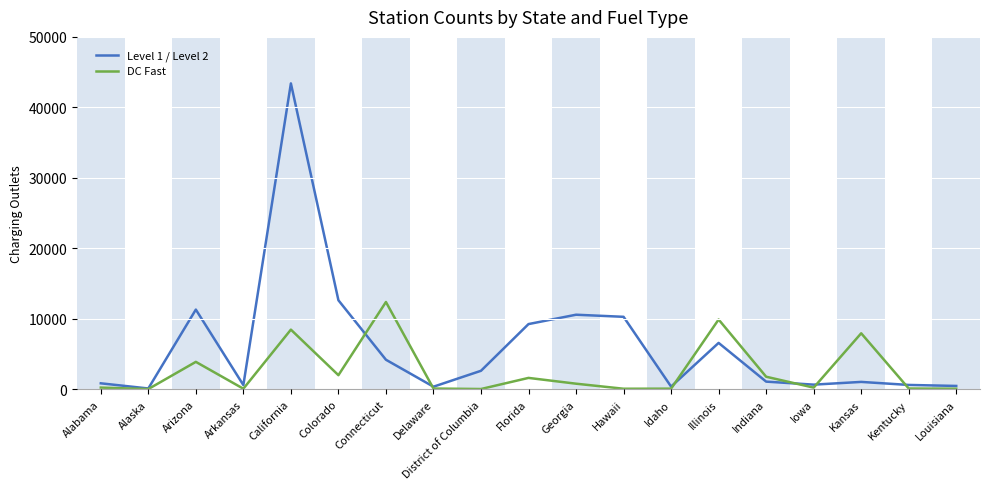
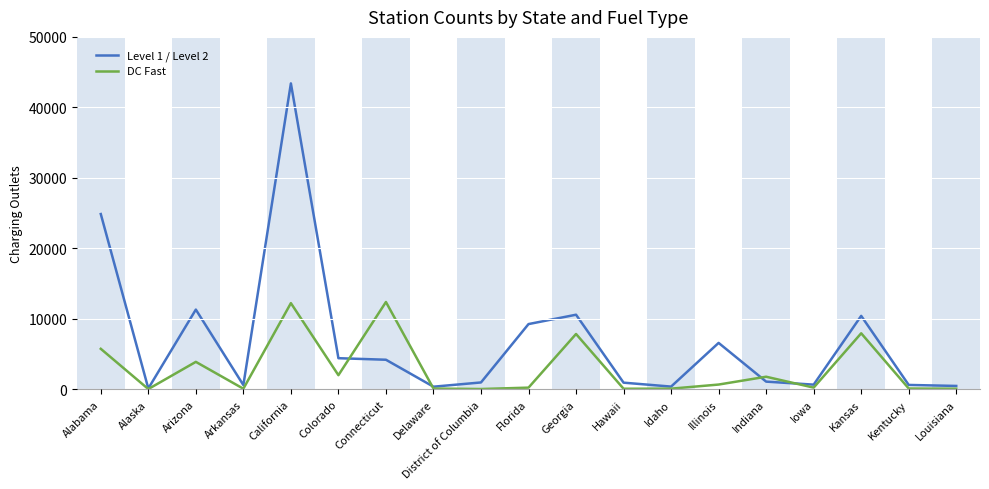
  {
    "Level 1 / Level 2": {
-     "Alabama": 1000,
+     "Alabama": 25000,
      "Arizona": 11000,
      "Arkansas": 1000,
      "California": 43000,
-     "Colorado": 13000,
+     "Colorado": 4000,
      "Connecticut": 4000,
-     "District of Columbia": 3000,
+     "District of Columbia": 1000,
      "Florida": 9000,
      "Georgia": 11000,
-     "Hawaii": 10000,
+     "Hawaii": 1000,
      "Illinois": 7000,
      "Indiana": 1000,
      "Iowa": 1000,
-     "Kansas": 1000,
+     "Kansas": 10000,
      "Kentucky": 1000,
      "Louisiana": 0
    },
    "DC Fast": {
-     "Alabama": 0,
+     "Alabama": 6000,
      "Arizona": 4000,
      "Arkansas": 0,
-     "California": 8000,
+     "California": 12000,
      "Colorado": 2000,
      "Connecticut": 12000,
      "District of Columbia": 0,
-     "Florida": 2000,
-     "Georgia": 1000,
+     "Florida": 0,
+     "Georgia": 8000,
      "Hawaii": 0,
-     "Illinois": 10000,
+     "Illinois": 1000,
      "Indiana": 2000,
      "Iowa": 0,
      "Kansas": 8000,
      "Kentucky": 0,
      "Louisiana": 0
    }
  }
